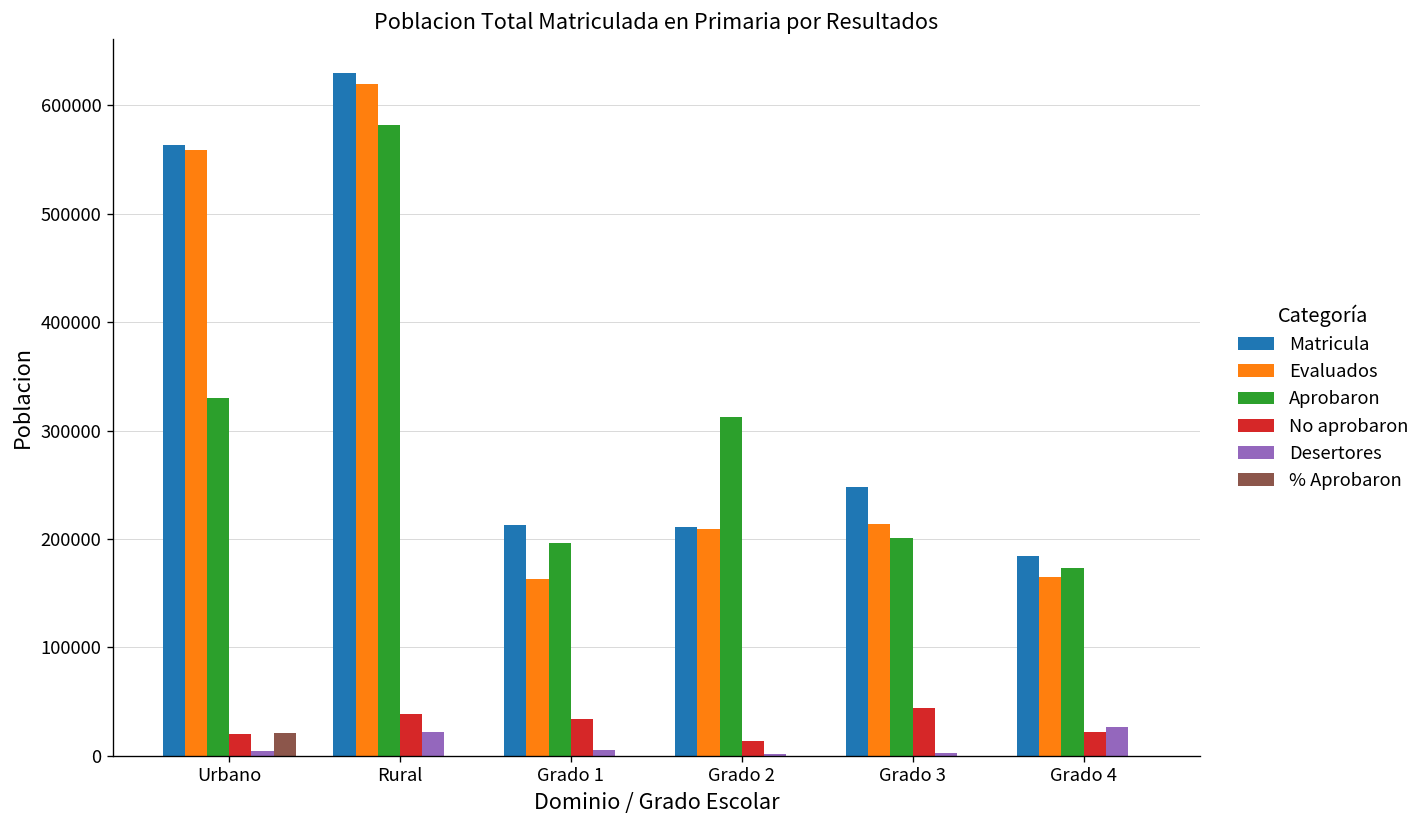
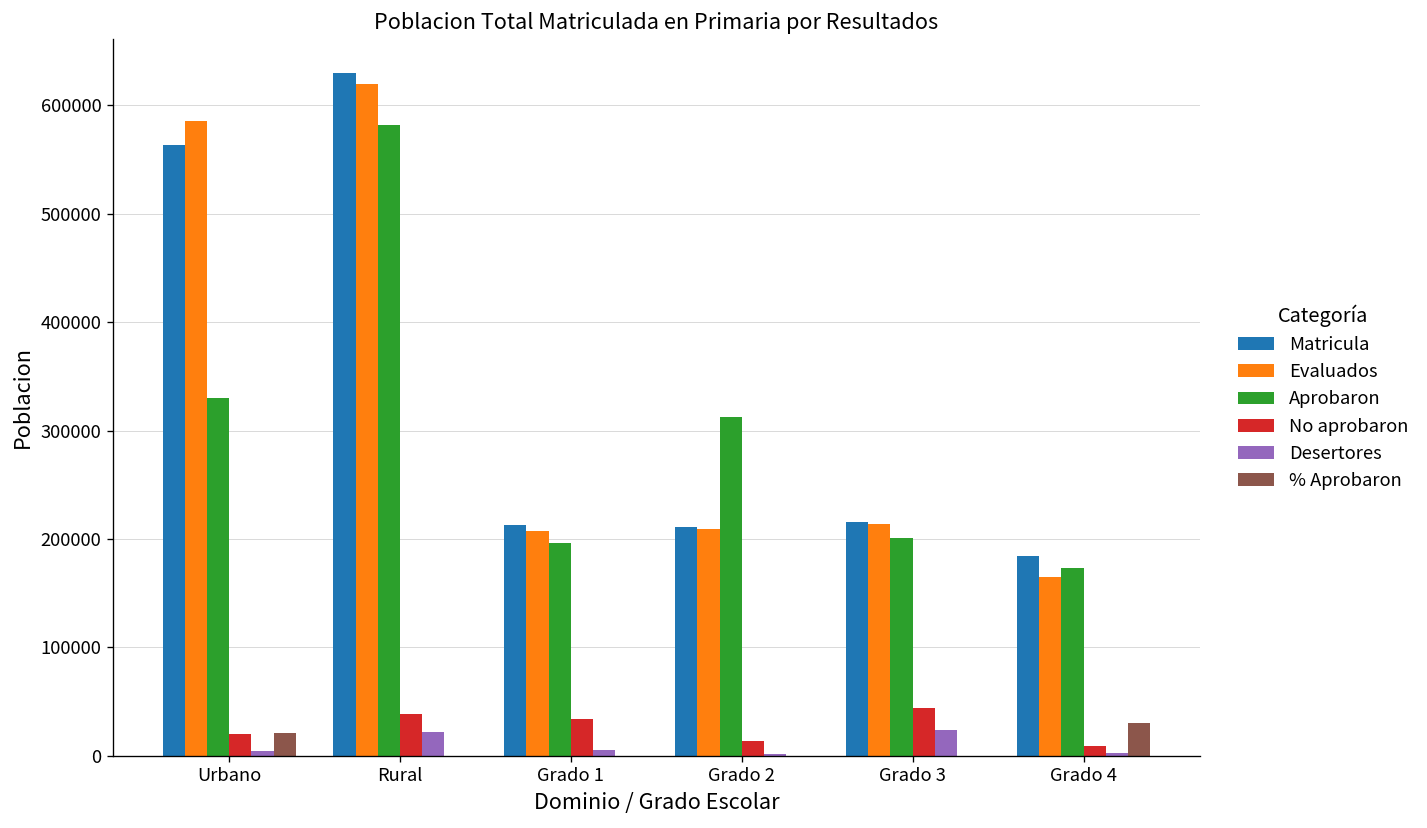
  {
    "Matricula": {
      "Urbano": 560000,
      "Rural": 630000,
      "Grado 1": 210000,
      "Grado 2": 210000,
-     "Grado 3": 250000,
+     "Grado 3": 220000,
      "Grado 4": 180000
    },
    "Evaluados": {
-     "Urbano": 560000,
+     "Urbano": 590000,
      "Rural": 620000,
-     "Grado 1": 160000,
+     "Grado 1": 210000,
      "Grado 2": 210000,
      "Grado 3": 210000,
      "Grado 4": 170000
    },
    "Aprobaron": {
      "Urbano": 330000,
      "Rural": 580000,
      "Grado 1": 200000,
      "Grado 2": 310000,
      "Grado 3": 200000,
      "Grado 4": 170000
    },
    "No aprobaron": {
      "Urbano": 20000,
      "Rural": 40000,
      "Grado 1": 30000,
      "Grado 2": 10000,
      "Grado 3": 40000,
-     "Grado 4": 20000
+     "Grado 4": 10000
    },
    "Desertores": {
      "Urbano": 0,
      "Rural": 20000,
      "Grado 1": 10000,
-     "Grado 3": 0,
-     "Grado 4": 30000
+     "Grado 3": 20000,
+     "Grado 4": 0
    },
    "% Aprobaron": {
      "Urbano": 20000,
-     "Grado 4": 0
+     "Grado 4": 30000
    }
  }
